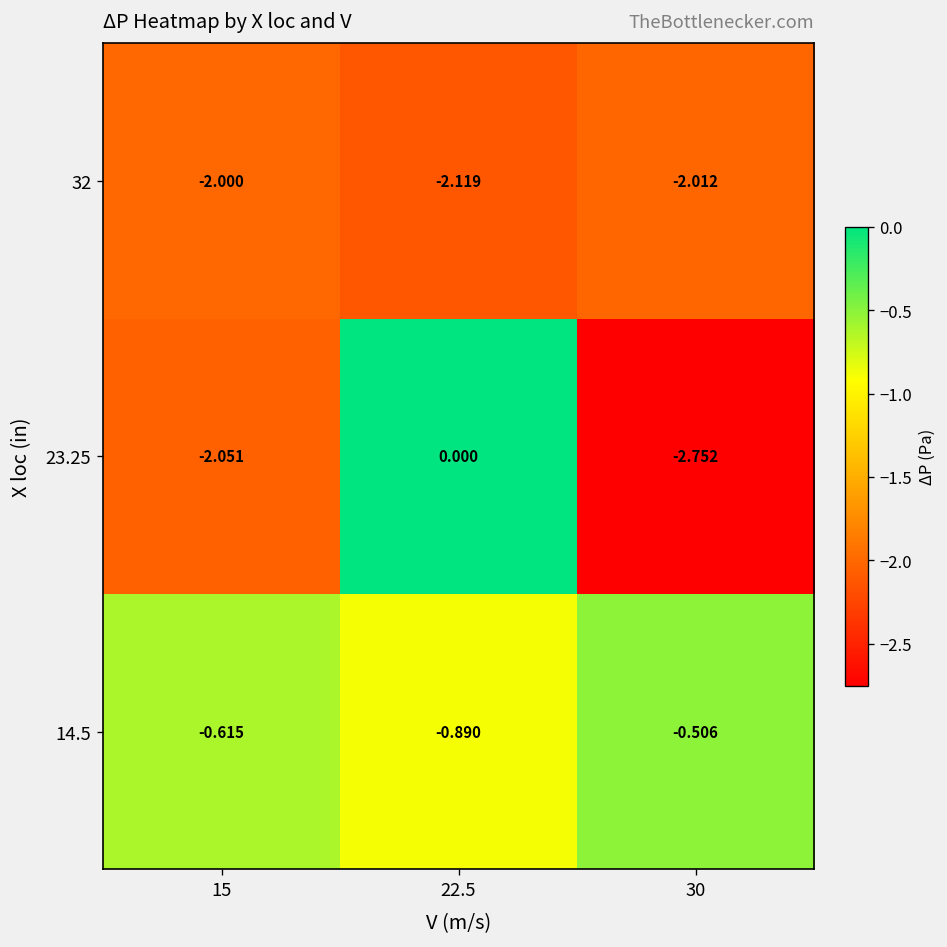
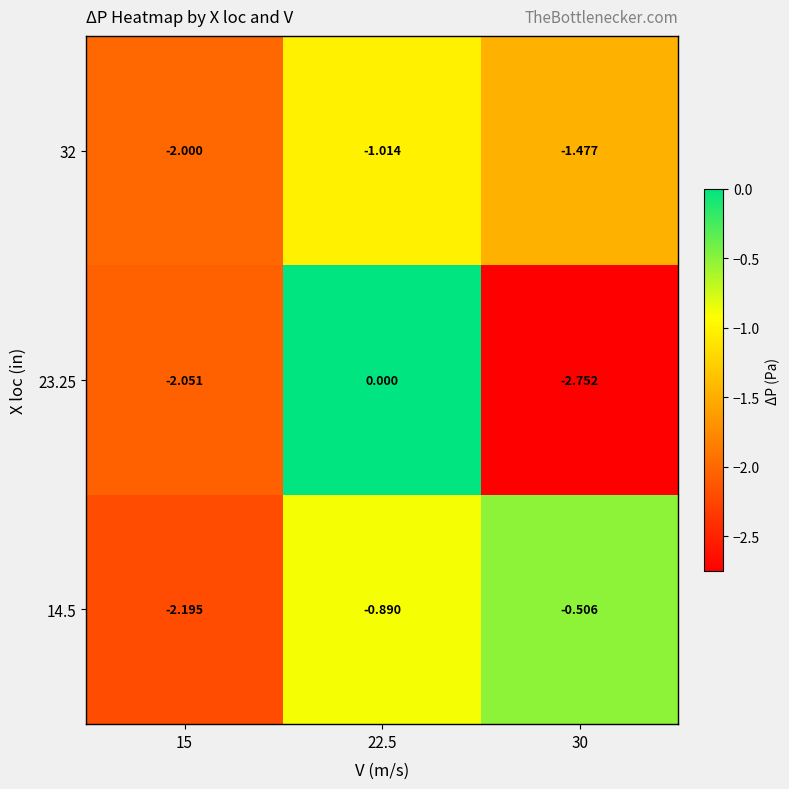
  {
    "32": {
      "15": -2.000,
-     "22.5": -2.119,
-     "30": -2.012
+     "22.5": -1.014,
+     "30": -1.477
    },
    "23.25": {
      "15": -2.051,
      "22.5": 0.000,
      "30": -2.752
    },
    "14.5": {
-     "15": -0.615,
+     "15": -2.195,
      "22.5": -0.890,
      "30": -0.506
    }
  }
